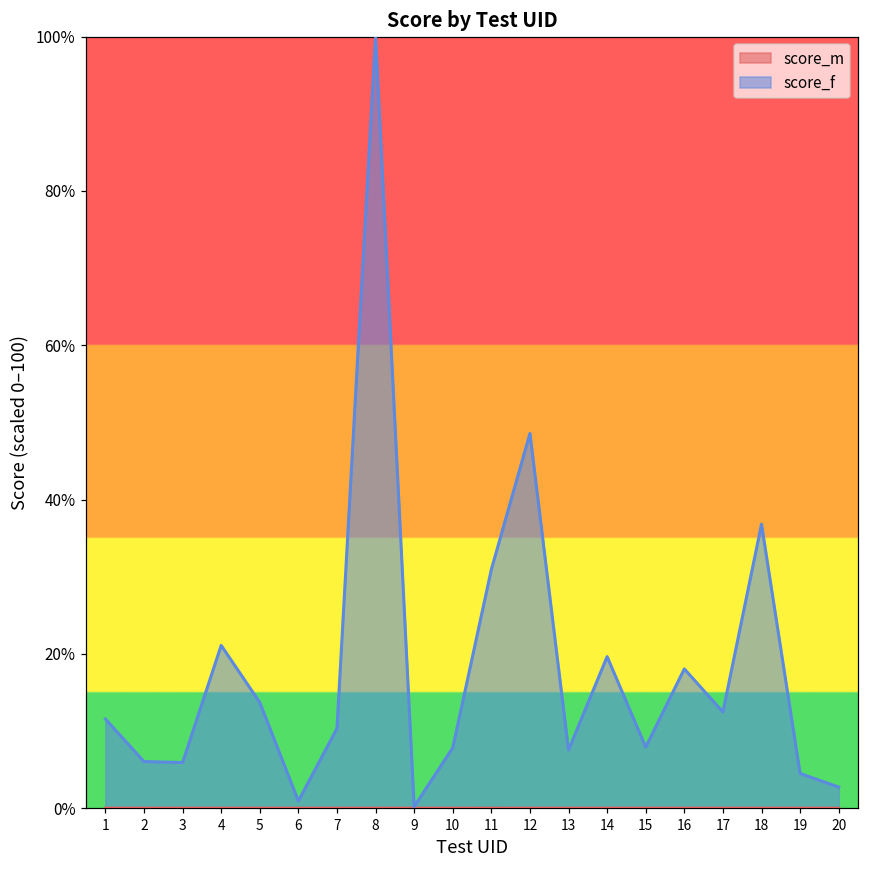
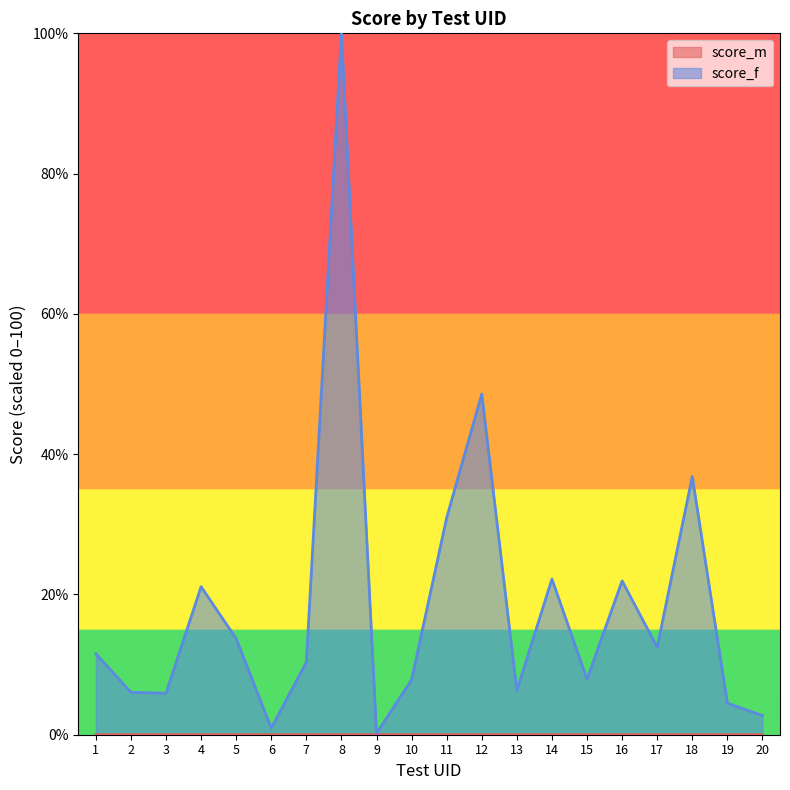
  {
    "score_m": {
      "1": "0%",
      "2": "0%",
      "3": "0%",
      "4": "0%",
      "5": "0%",
      "6": "0%",
      "7": "0%",
      "8": "0%",
      "10": "0%",
      "11": "0%",
      "12": "0%",
      "13": "0%",
      "14": "0%",
      "15": "0%",
      "16": "0%",
      "17": "0%",
      "18": "0%",
      "19": "0%",
      "20": "0%"
    },
    "score_f": {
      "1": "12%",
      "2": "6%",
      "3": "6%",
      "4": "21%",
      "5": "14%",
      "6": "1%",
      "7": "10%",
      "8": "100%",
      "10": "8%",
      "11": "31%",
      "12": "49%",
-     "13": "8%",
-     "14": "20%",
+     "13": "6%",
+     "14": "22%",
      "15": "8%",
-     "16": "18%",
+     "16": "22%",
      "17": "12%",
      "18": "37%",
      "19": "4%",
      "20": "3%"
    }
  }
